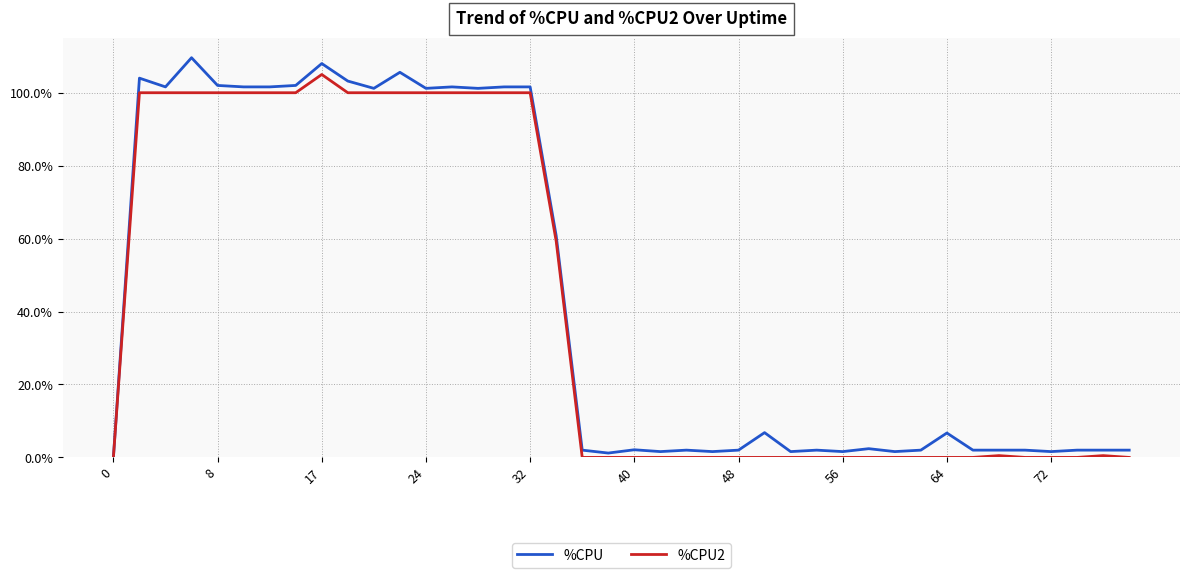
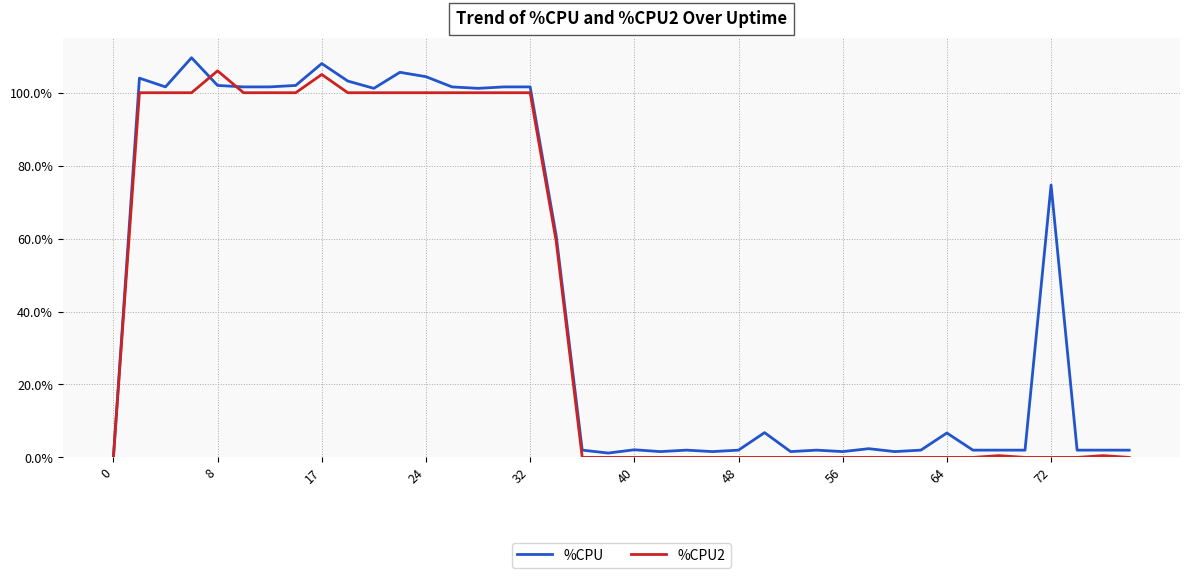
  {
    "%CPU": {
      "8": "102%",
      "17": "108%",
-     "24": "101%",
+     "24": "104%",
      "32": "102%",
      "40": "2%",
      "48": "2%",
      "56": "2%",
      "64": "7%",
-     "72": "2%"
+     "72": "75%"
    },
    "%CPU2": {
-     "8": "100%",
+     "8": "106%",
      "17": "105%",
      "24": "100%",
      "32": "100%",
      "40": "0%",
      "48": "0%",
      "56": "0%",
      "64": "0%",
      "72": "0%"
    }
  }
